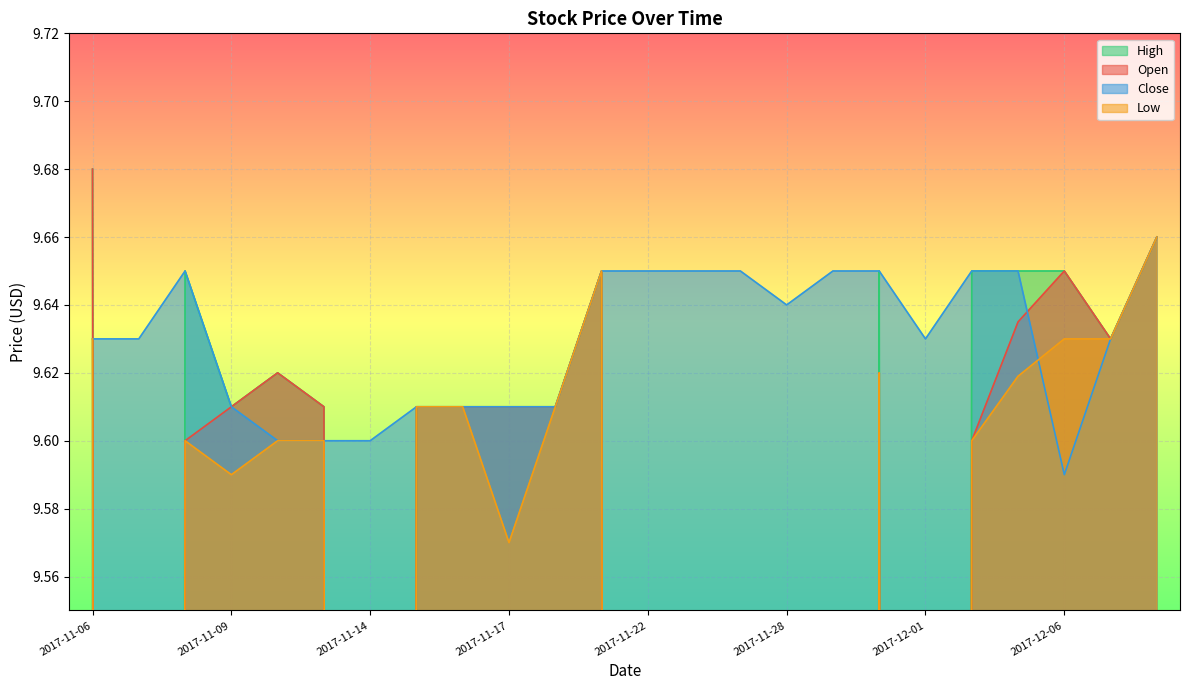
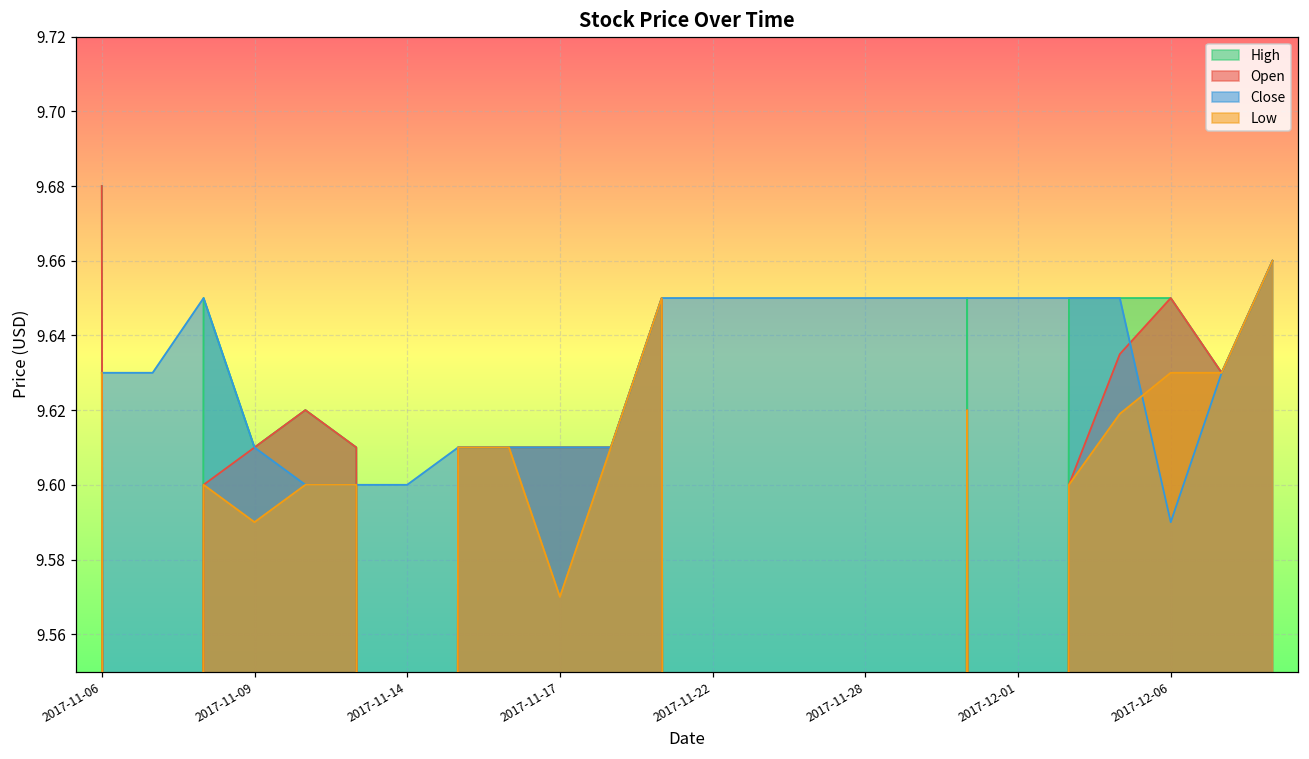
  {
    "Close": {
      "2017-11-14": 9.60,
      "2017-11-22": 9.65,
-     "2017-11-28": 9.64,
-     "2017-12-01": 9.63,
+     "2017-11-28": 9.65,
+     "2017-12-01": 9.65,
      "2017-12-06": 9.59
    },
    "Low": {
      "2017-11-09": 9.59,
      "2017-11-17": 9.57,
      "2017-12-06": 9.63
    }
  }
